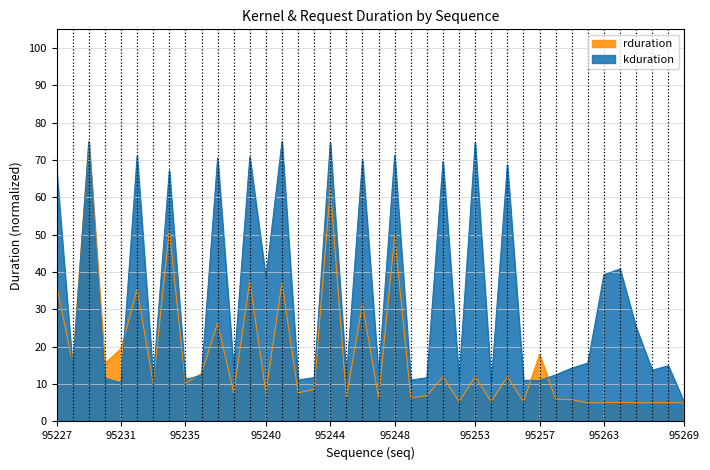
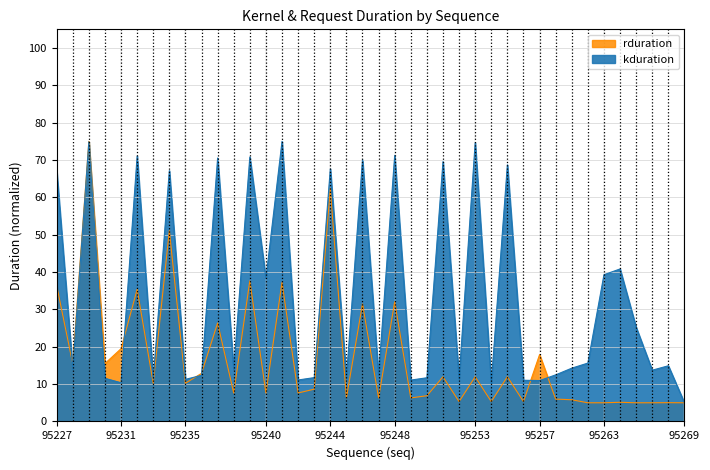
  {
    "rduration": {
      "95227": 36,
      "95231": 19,
      "95235": 10,
      "95240": 8,
      "95244": 62,
-     "95248": 50,
+     "95248": 32,
      "95253": 12,
      "95257": 18,
      "95263": 5
    },
    "kduration": {
      "95227": 67,
      "95231": 10,
      "95235": 11,
      "95240": 38,
-     "95244": 75,
+     "95244": 68,
      "95248": 71,
      "95253": 75,
      "95257": 11,
      "95263": 39
    }
  }
